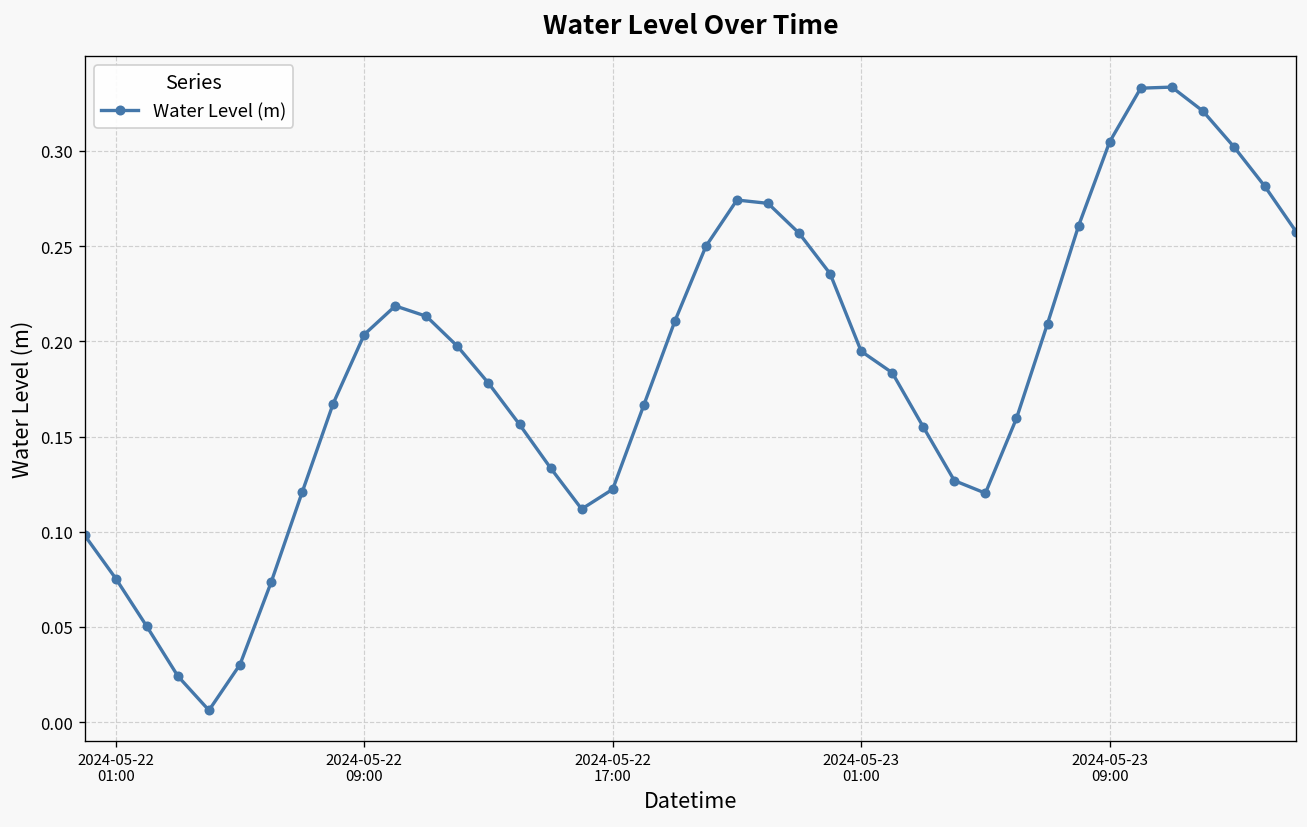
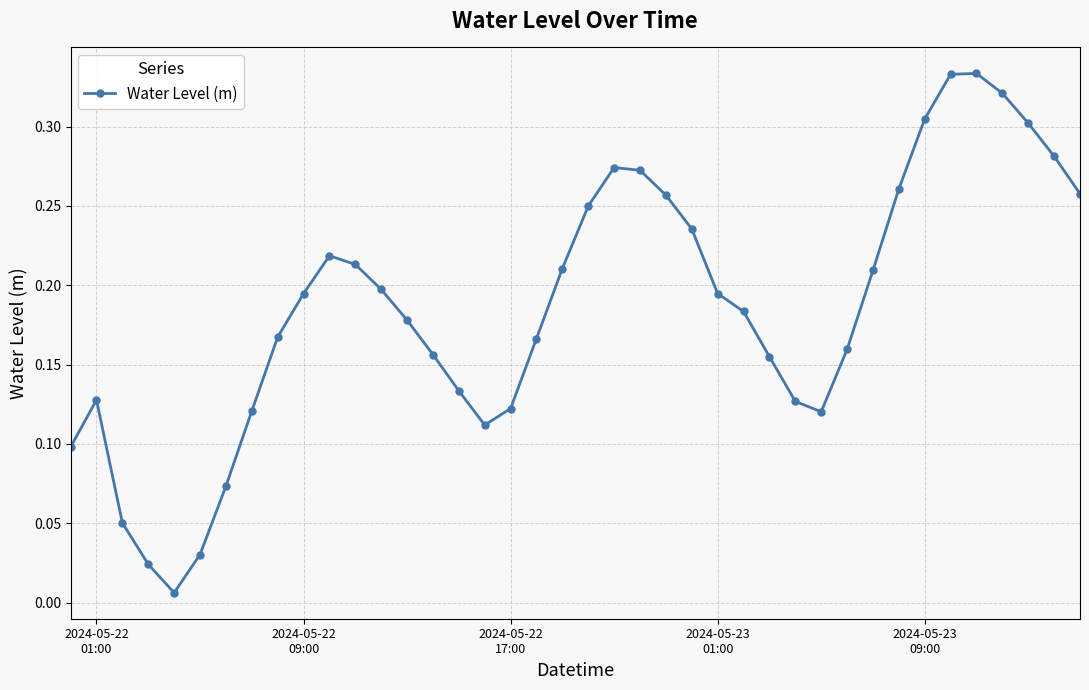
  {
-   "2024-05-22 01:00": 0.075,
-   "2024-05-22 09:00": 0.204,
+   "2024-05-22 01:00": 0.128,
+   "2024-05-22 09:00": 0.195,
    "2024-05-22 17:00": 0.122,
    "2024-05-23 01:00": 0.195,
    "2024-05-23 09:00": 0.305
  }
